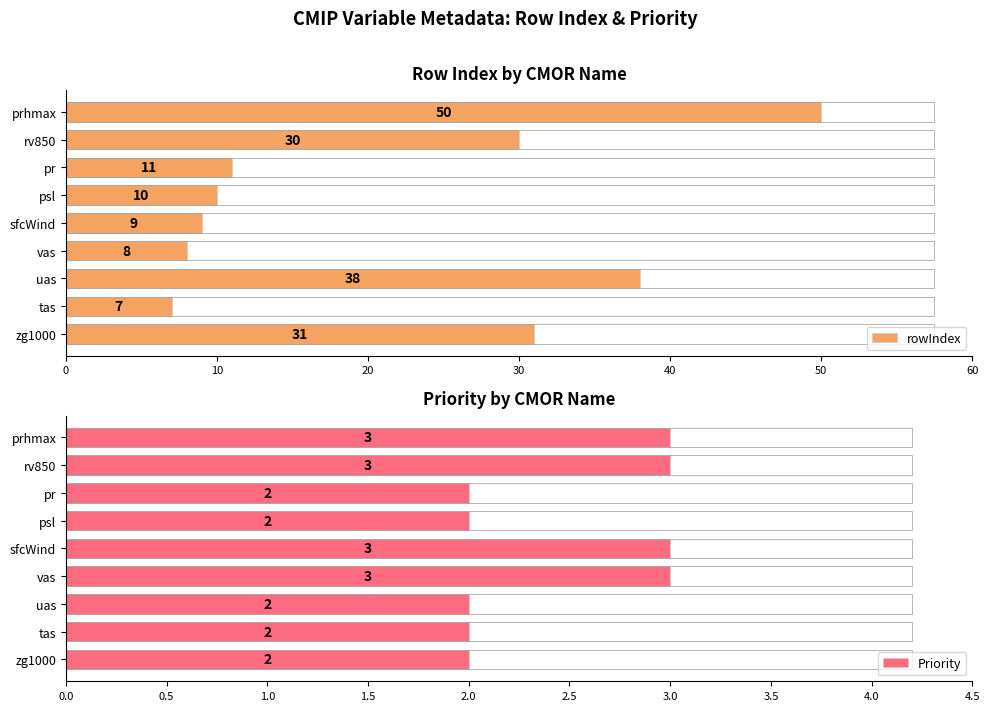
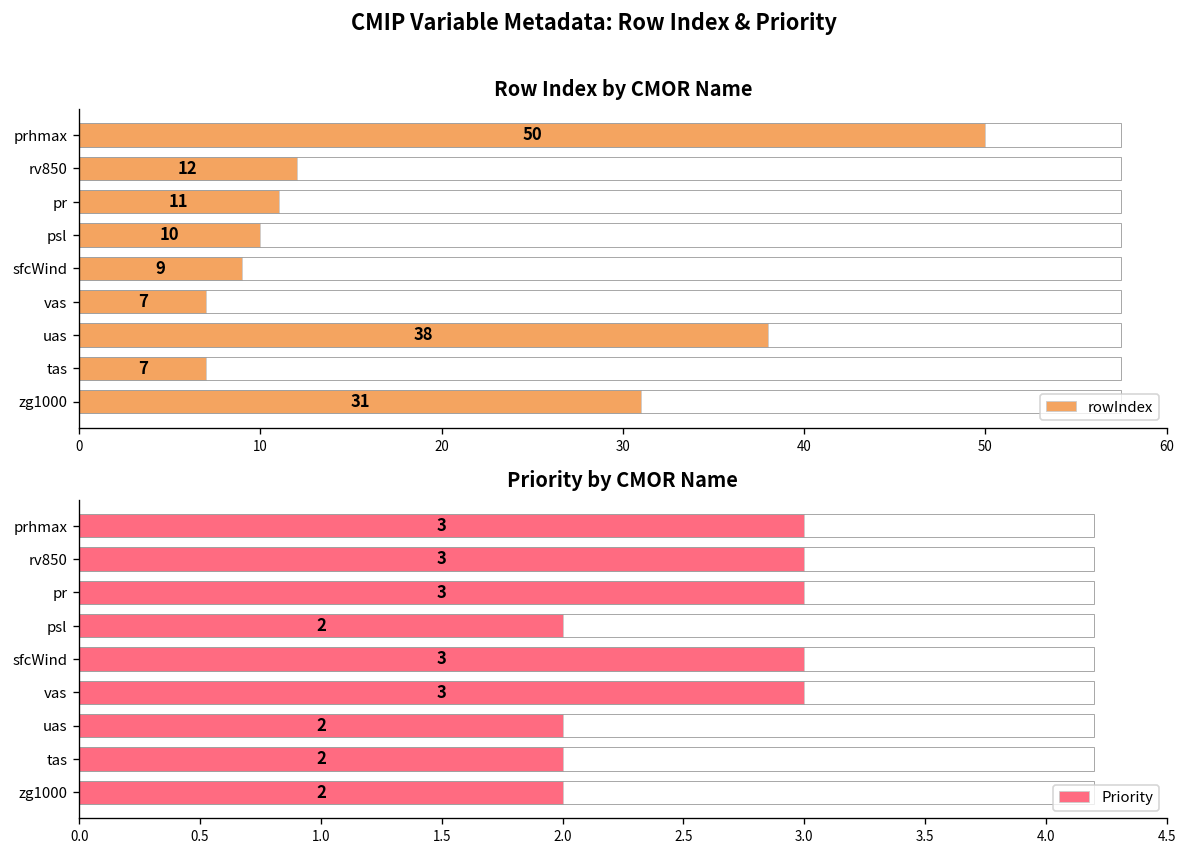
  {
    "Row Index by CMOR Name": {
      "prhmax": 50,
-     "rv850": 30,
+     "rv850": 12,
      "pr": 11,
      "psl": 10,
      "sfcWind": 9,
-     "vas": 8,
+     "vas": 7,
      "uas": 38,
      "tas": 7,
      "zg1000": 31
    },
    "Priority by CMOR Name": {
      "prhmax": 3,
      "rv850": 3,
-     "pr": 2,
+     "pr": 3,
      "psl": 2,
      "sfcWind": 3,
      "vas": 3,
      "uas": 2,
      "tas": 2,
      "zg1000": 2
    }
  }
